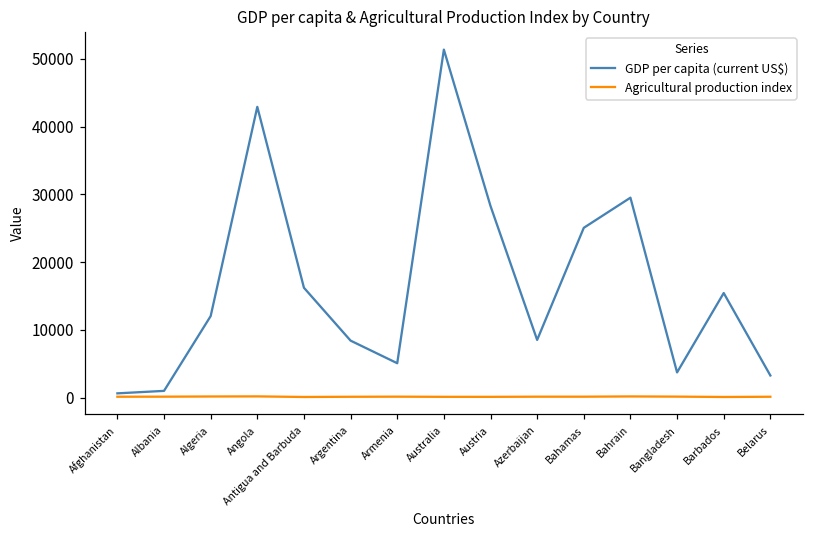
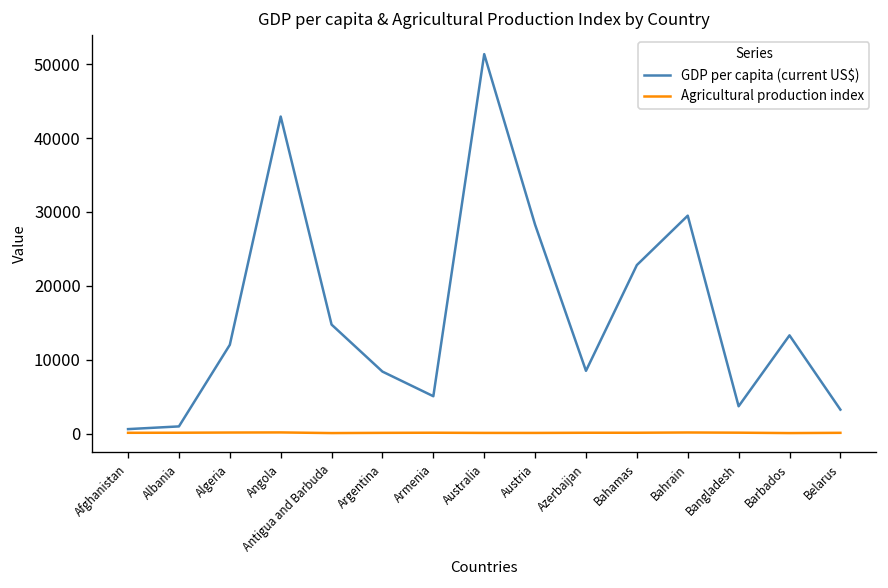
  {
    "GDP per capita (current US$)": {
      "Afghanistan": 1000,
      "Albania": 1000,
      "Algeria": 12000,
      "Angola": 43000,
-     "Antigua and Barbuda": 16000,
+     "Antigua and Barbuda": 15000,
      "Argentina": 8000,
      "Armenia": 5000,
      "Australia": 51000,
      "Austria": 28000,
      "Azerbaijan": 9000,
-     "Bahamas": 25000,
+     "Bahamas": 23000,
      "Bahrain": 30000,
      "Bangladesh": 4000,
-     "Barbados": 15000,
+     "Barbados": 13000,
      "Belarus": 3000
    },
    "Agricultural production index": {
      "Afghanistan": 0,
      "Albania": 0,
      "Algeria": 0,
      "Angola": 0,
      "Antigua and Barbuda": 0,
      "Argentina": 0,
      "Armenia": 0,
      "Australia": 0,
      "Austria": 0,
      "Azerbaijan": 0,
      "Bahamas": 0,
      "Bahrain": 0,
      "Bangladesh": 0,
      "Barbados": 0,
      "Belarus": 0
    }
  }
